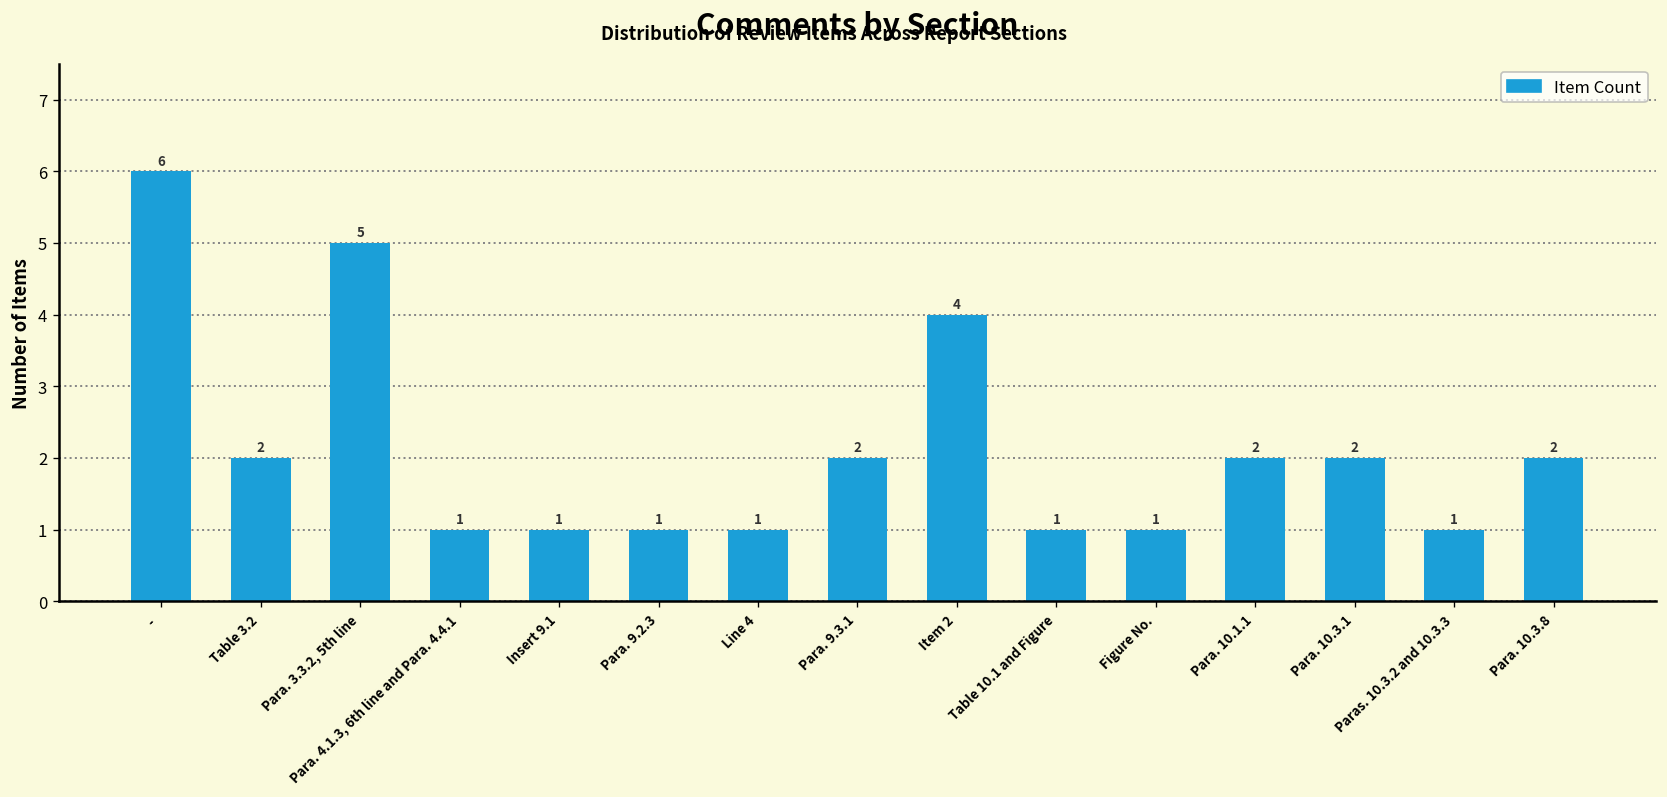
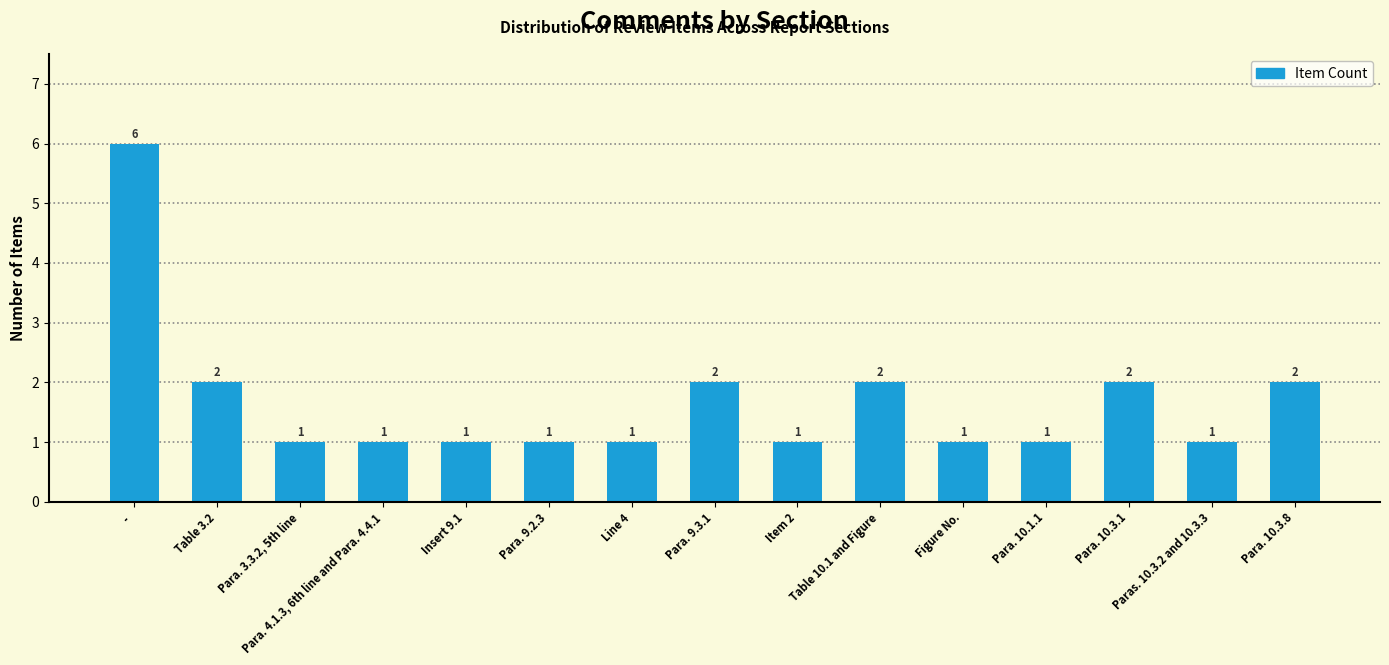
  {
    "-": 6,
    "Table 3.2": 2,
-   "Para. 3.3.2, 5th line": 5,
+   "Para. 3.3.2, 5th line": 1,
    "Para. 4.1.3, 6th line and Para. 4.4.1": 1,
    "Insert 9.1": 1,
    "Para. 9.2.3": 1,
    "Line 4": 1,
    "Para. 9.3.1": 2,
-   "Item 2": 4,
-   "Table 10.1 and Figure": 1,
+   "Item 2": 1,
+   "Table 10.1 and Figure": 2,
    "Figure No.": 1,
-   "Para. 10.1.1": 2,
+   "Para. 10.1.1": 1,
    "Para. 10.3.1": 2,
    "Paras. 10.3.2 and 10.3.3": 1,
    "Para. 10.3.8": 2
  }
